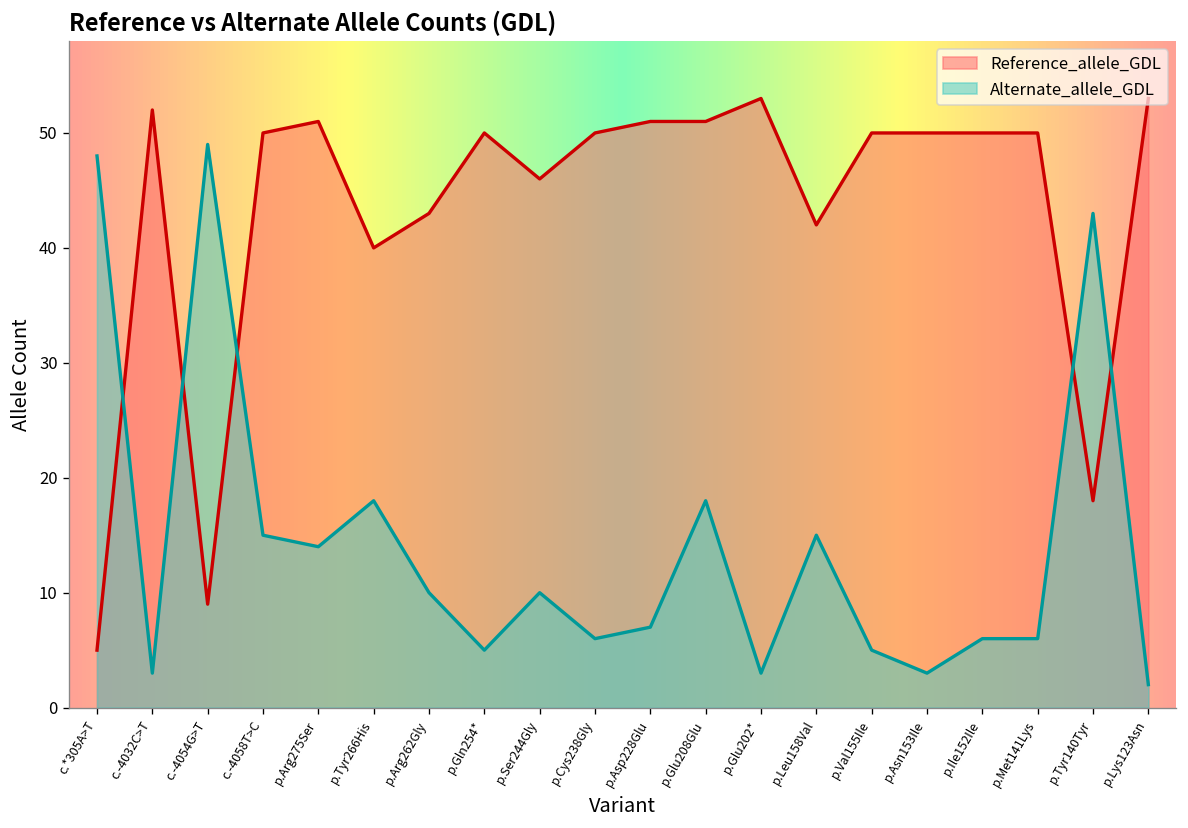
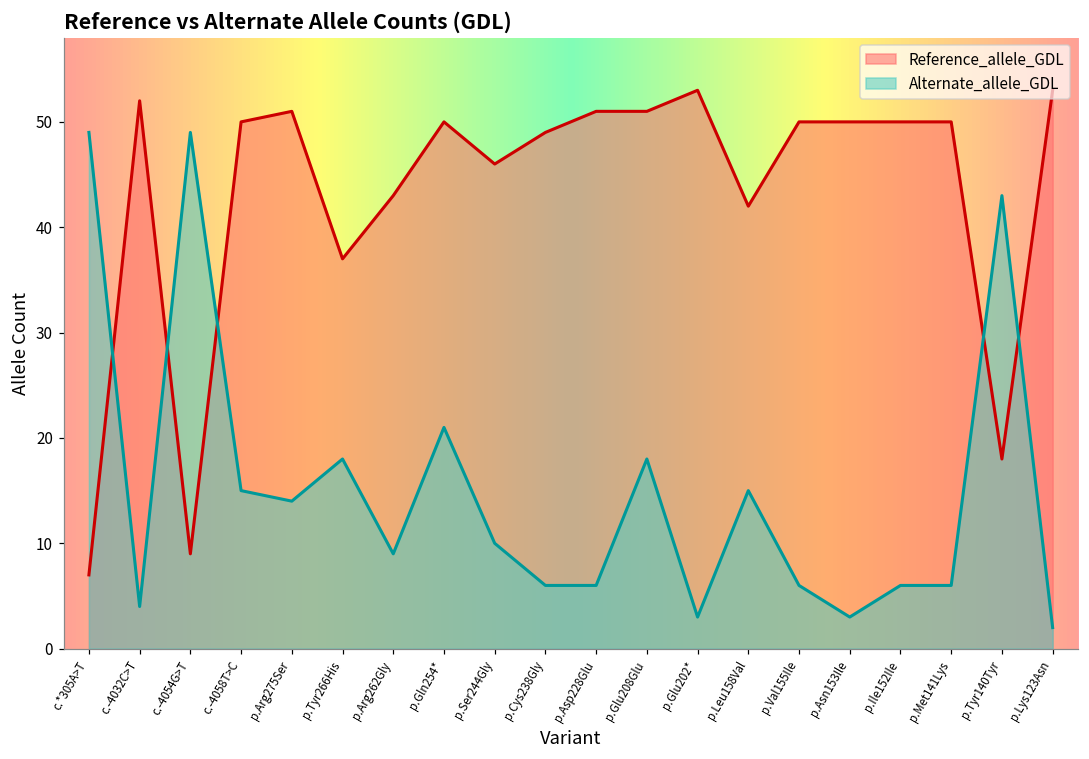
  {
    "Reference_allele_GDL": {
-     "c.*305A>T": 5,
+     "c.*305A>T": 7,
      "c.-4032C>T": 52,
      "c.-4054G>T": 9,
      "c.-4058T>C": 50,
      "p.Arg275Ser": 51,
-     "p.Tyr266His": 40,
+     "p.Tyr266His": 37,
      "p.Arg262Gly": 43,
      "p.Gln254*": 50,
      "p.Ser244Gly": 46,
-     "p.Cys238Gly": 50,
+     "p.Cys238Gly": 49,
      "p.Asp228Glu": 51,
      "p.Glu208Glu": 51,
      "p.Glu202*": 53,
      "p.Leu158Val": 42,
      "p.Val155Ile": 50,
      "p.Asn153Ile": 50,
      "p.Ile152Ile": 50,
      "p.Met141Lys": 50,
      "p.Tyr140Tyr": 18
    },
    "Alternate_allele_GDL": {
-     "c.*305A>T": 48,
-     "c.-4032C>T": 3,
+     "c.*305A>T": 49,
+     "c.-4032C>T": 4,
      "c.-4054G>T": 49,
      "c.-4058T>C": 15,
      "p.Arg275Ser": 14,
      "p.Tyr266His": 18,
-     "p.Arg262Gly": 10,
-     "p.Gln254*": 5,
+     "p.Arg262Gly": 9,
+     "p.Gln254*": 21,
      "p.Ser244Gly": 10,
      "p.Cys238Gly": 6,
-     "p.Asp228Glu": 7,
+     "p.Asp228Glu": 6,
      "p.Glu208Glu": 18,
      "p.Glu202*": 3,
      "p.Leu158Val": 15,
-     "p.Val155Ile": 5,
+     "p.Val155Ile": 6,
      "p.Asn153Ile": 3,
      "p.Ile152Ile": 6,
      "p.Met141Lys": 6,
      "p.Tyr140Tyr": 43,
      "p.Lys123Asn": 2
    }
  }
